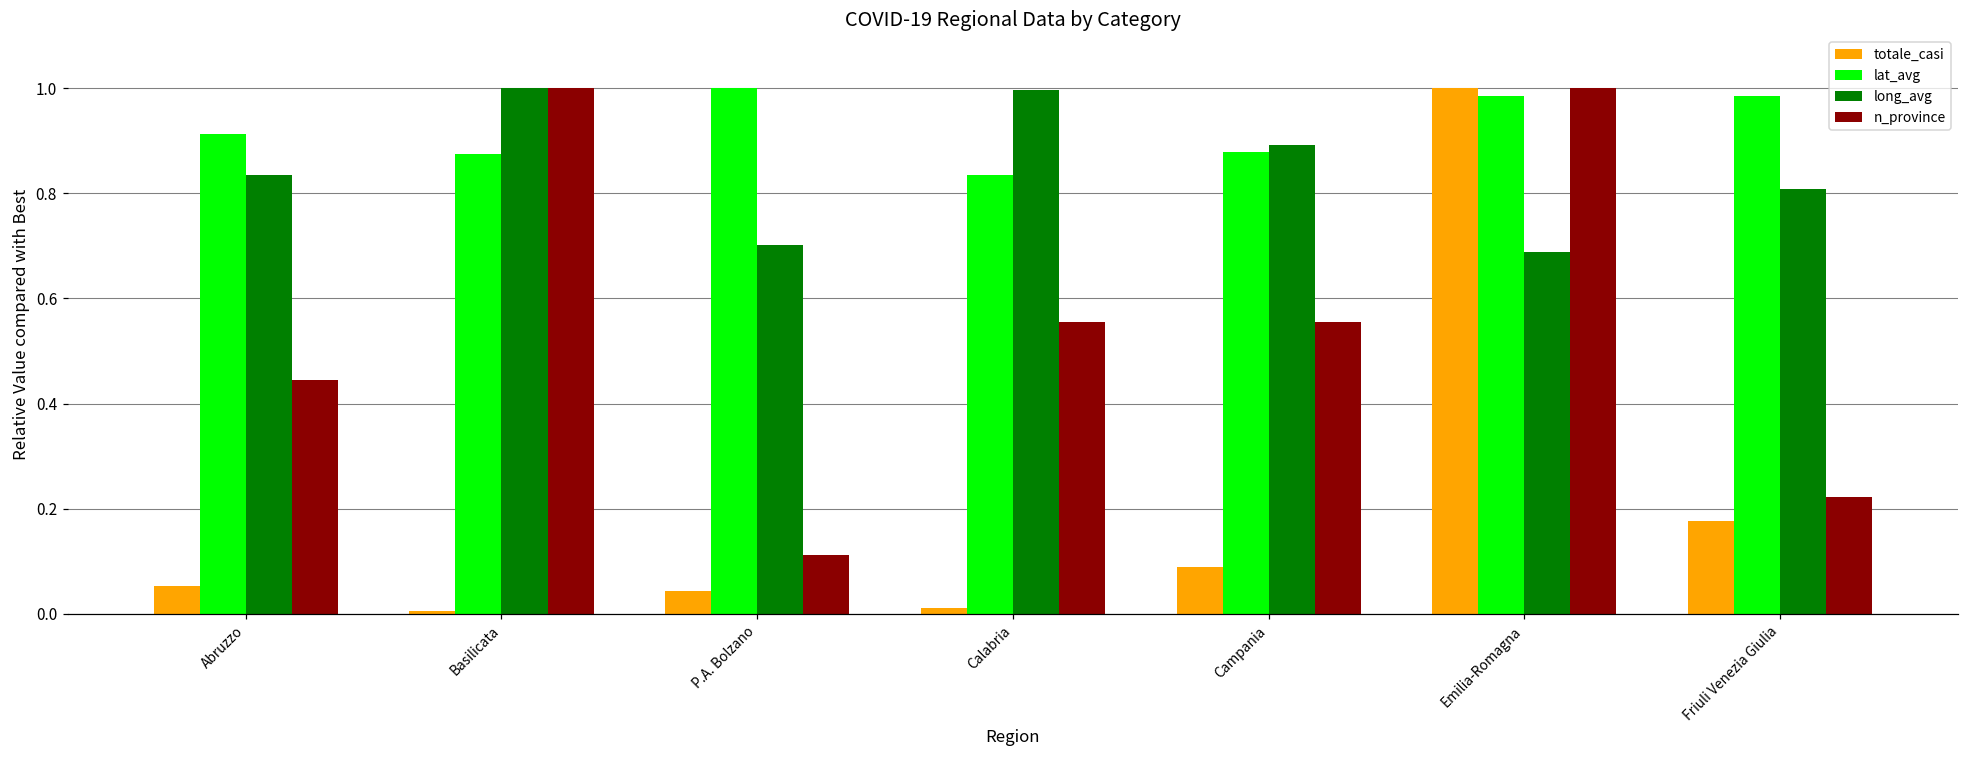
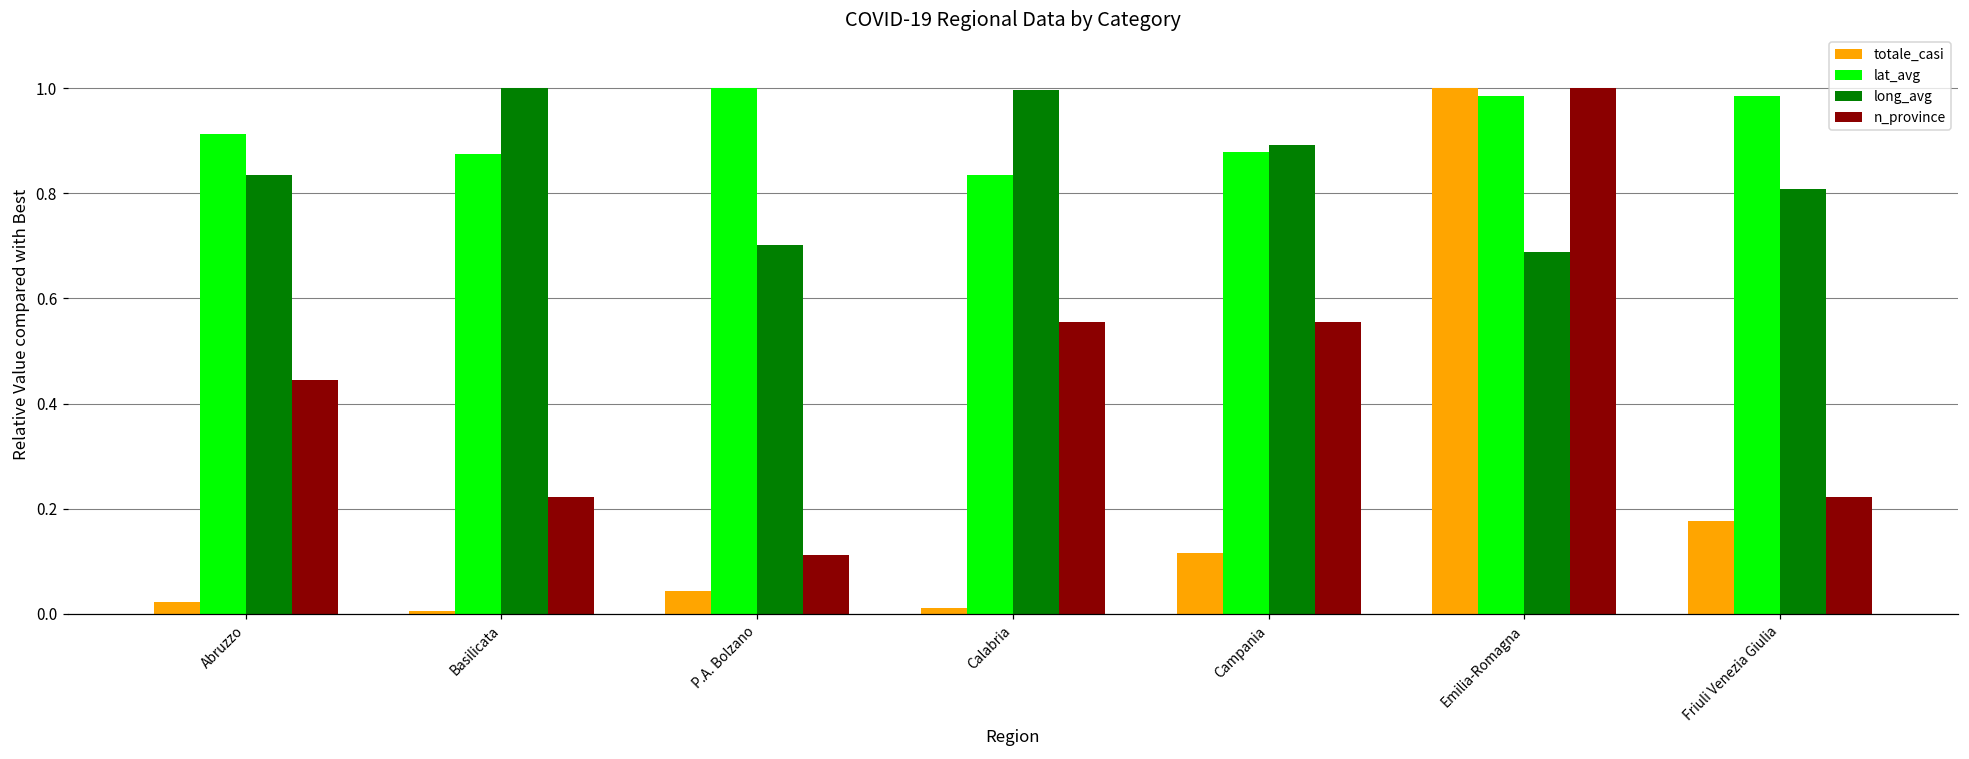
  {
    "totale_casi": {
-     "Abruzzo": 0.05,
+     "Abruzzo": 0.02,
      "P.A. Bolzano": 0.04,
      "Calabria": 0.01,
-     "Campania": 0.09,
+     "Campania": 0.12,
      "Emilia-Romagna": 1.00,
      "Friuli Venezia Giulia": 0.18
    },
    "lat_avg": {
      "Abruzzo": 0.91,
      "Basilicata": 0.87,
      "P.A. Bolzano": 1.00,
      "Calabria": 0.83,
      "Campania": 0.88,
      "Emilia-Romagna": 0.98,
      "Friuli Venezia Giulia": 0.99
    },
    "long_avg": {
      "Abruzzo": 0.83,
      "Basilicata": 1.00,
      "P.A. Bolzano": 0.70,
      "Calabria": 1.00,
      "Campania": 0.89,
      "Emilia-Romagna": 0.69,
      "Friuli Venezia Giulia": 0.81
    },
    "n_province": {
      "Abruzzo": 0.44,
-     "Basilicata": 1.00,
+     "Basilicata": 0.22,
      "P.A. Bolzano": 0.11,
      "Calabria": 0.56,
      "Campania": 0.56,
      "Emilia-Romagna": 1.00,
      "Friuli Venezia Giulia": 0.22
    }
  }
